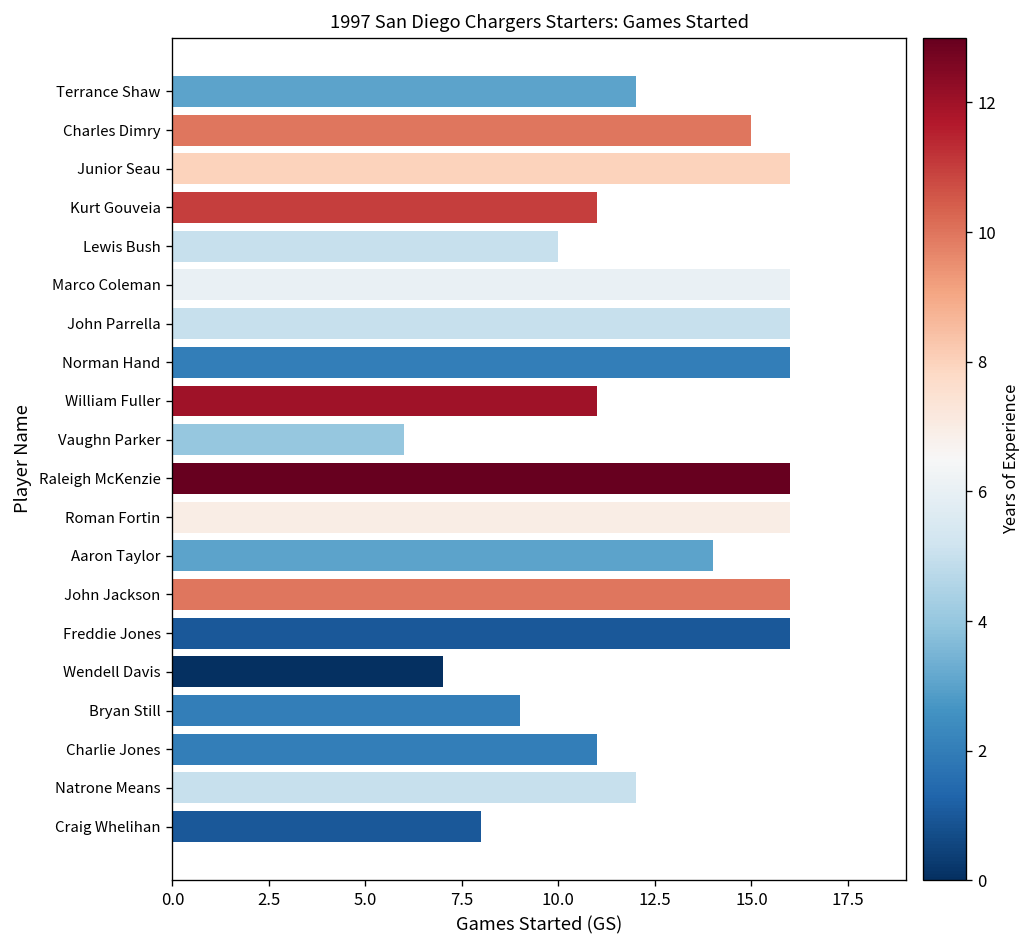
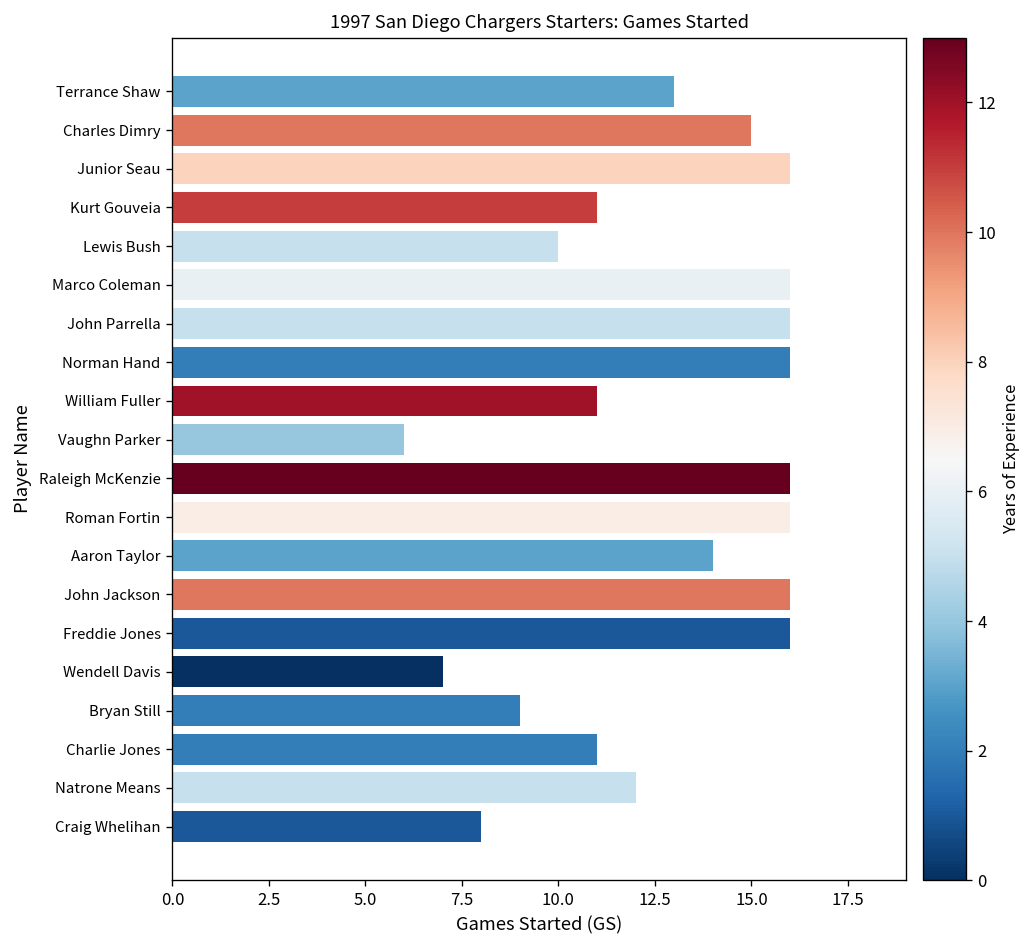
  {
-   "Terrance Shaw": 12,
+   "Terrance Shaw": 13,
    "Charles Dimry": 15,
    "Junior Seau": 16,
    "Kurt Gouveia": 11,
    "Lewis Bush": 10,
    "Marco Coleman": 16,
    "John Parrella": 16,
    "Norman Hand": 16,
    "William Fuller": 11,
    "Vaughn Parker": 6,
    "Raleigh McKenzie": 16,
    "Roman Fortin": 16,
    "Aaron Taylor": 14,
    "John Jackson": 16,
    "Freddie Jones": 16,
    "Wendell Davis": 7,
    "Bryan Still": 9,
    "Charlie Jones": 11,
    "Natrone Means": 12,
    "Craig Whelihan": 8
  }
